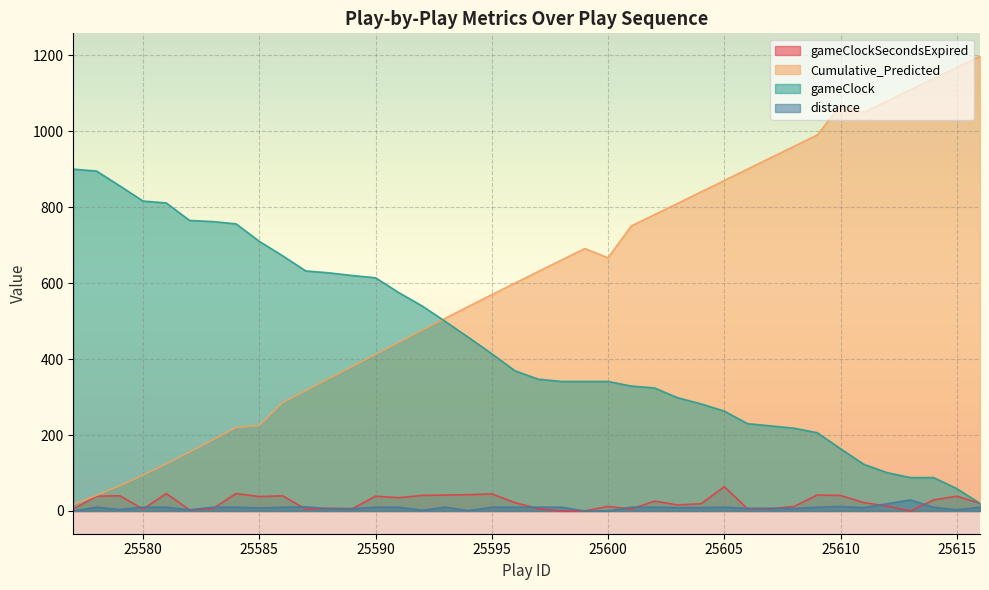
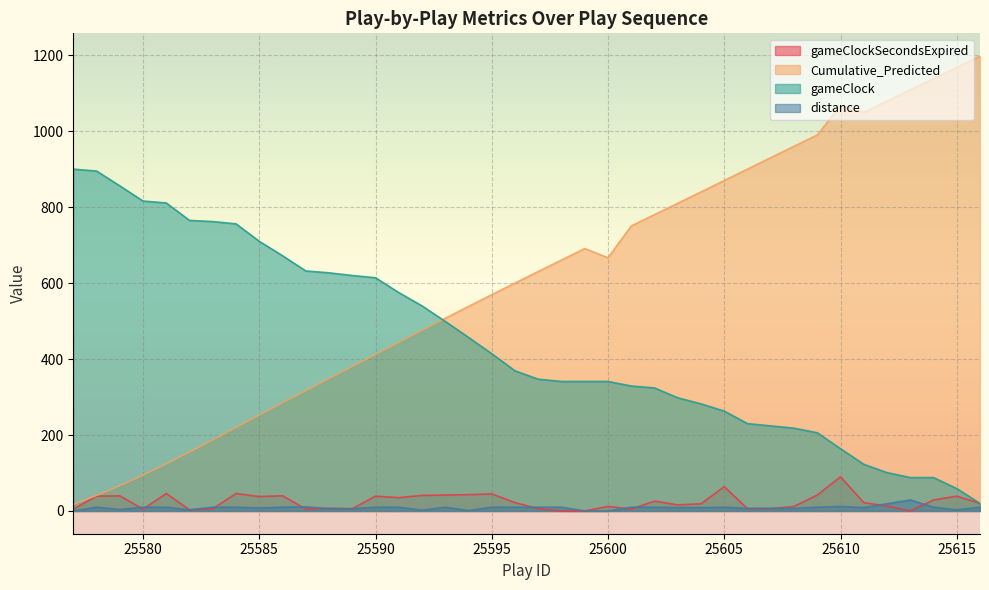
  {
    "gameClockSecondsExpired": {
      "25585": 40,
      "25590": 40,
      "25595": 50,
      "25600": 10,
      "25605": 60,
-     "25610": 40,
+     "25610": 90,
      "25615": 40
    },
    "Cumulative_Predicted": {
      "25580": 90,
-     "25585": 220,
+     "25585": 250,
      "25590": 410,
      "25595": 570,
      "25600": 670,
      "25605": 870
    }
  }
